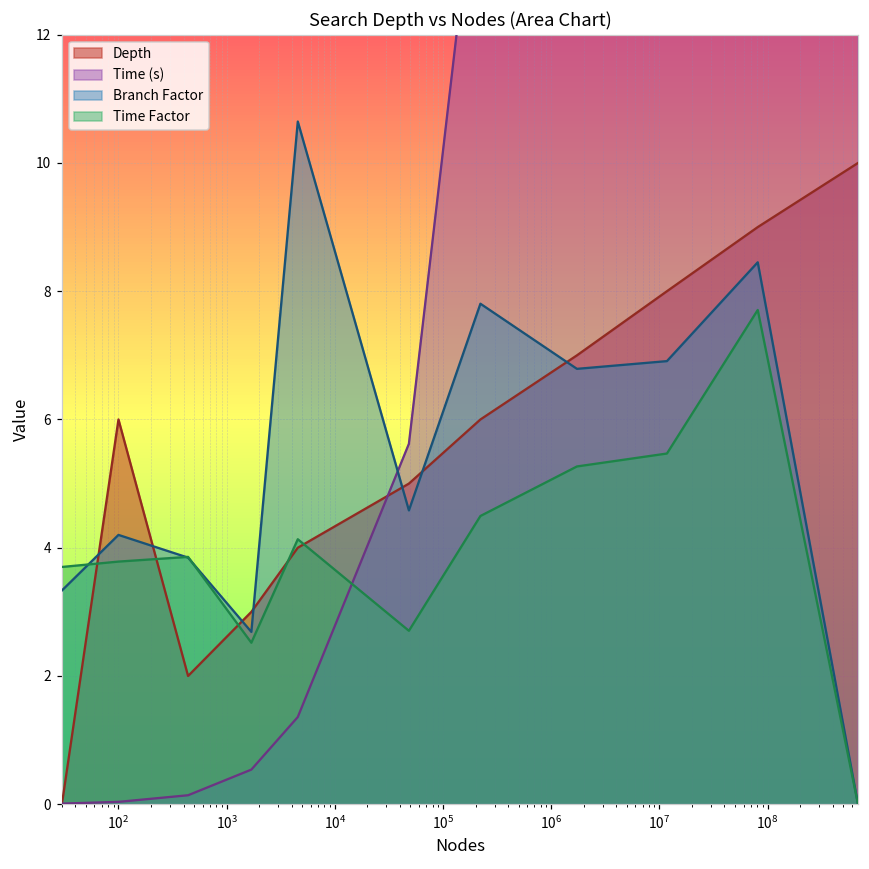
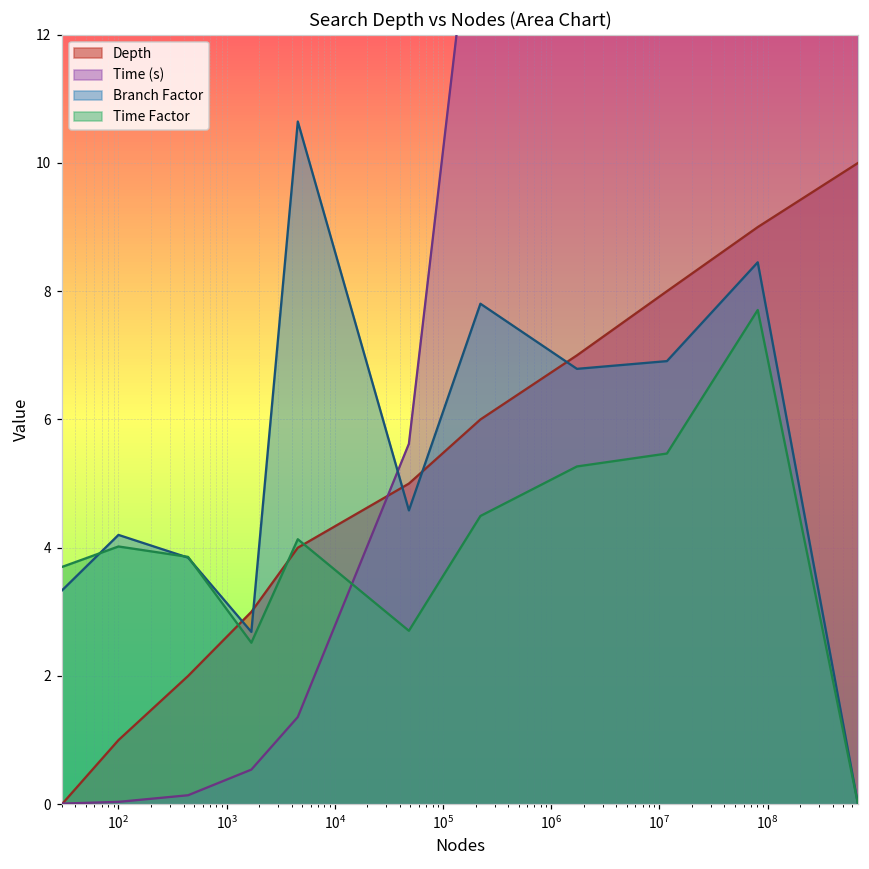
  {
    "Depth": {
-     "10^2": 6
+     "10^2": 1
    },
    "Time (s)": {
      "10^2": 0.0
    },
    "Branch Factor": {
      "10^2": 4.2
    },
    "Time Factor": {
-     "10^2": 3.8
+     "10^2": 4.0
    }
  }
